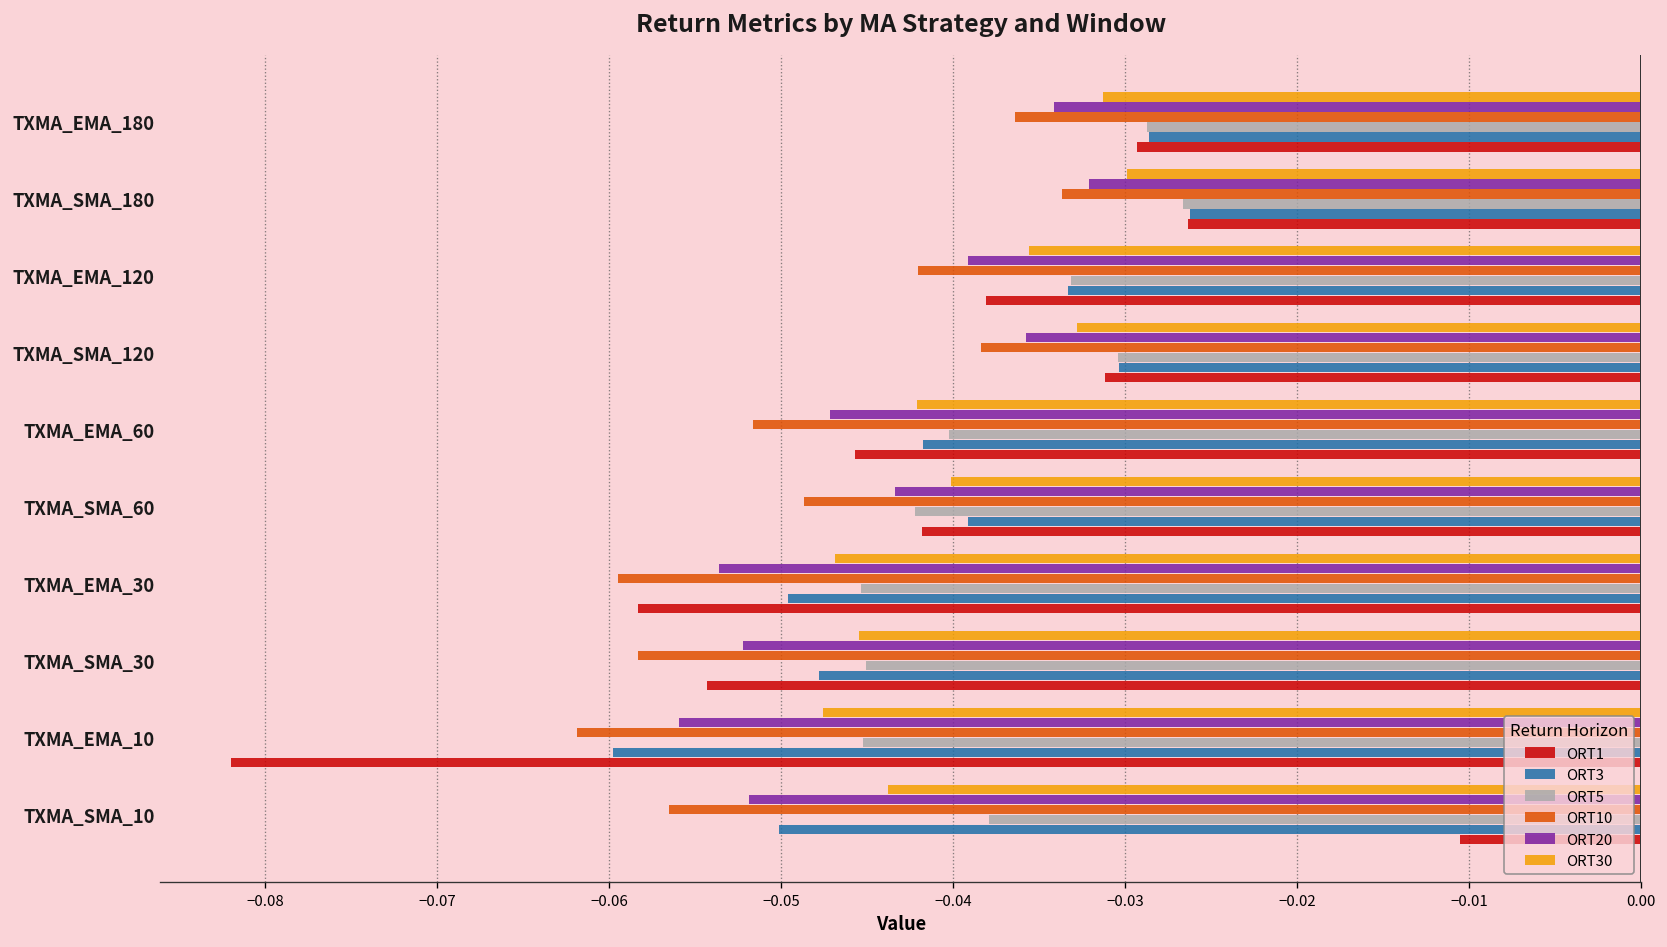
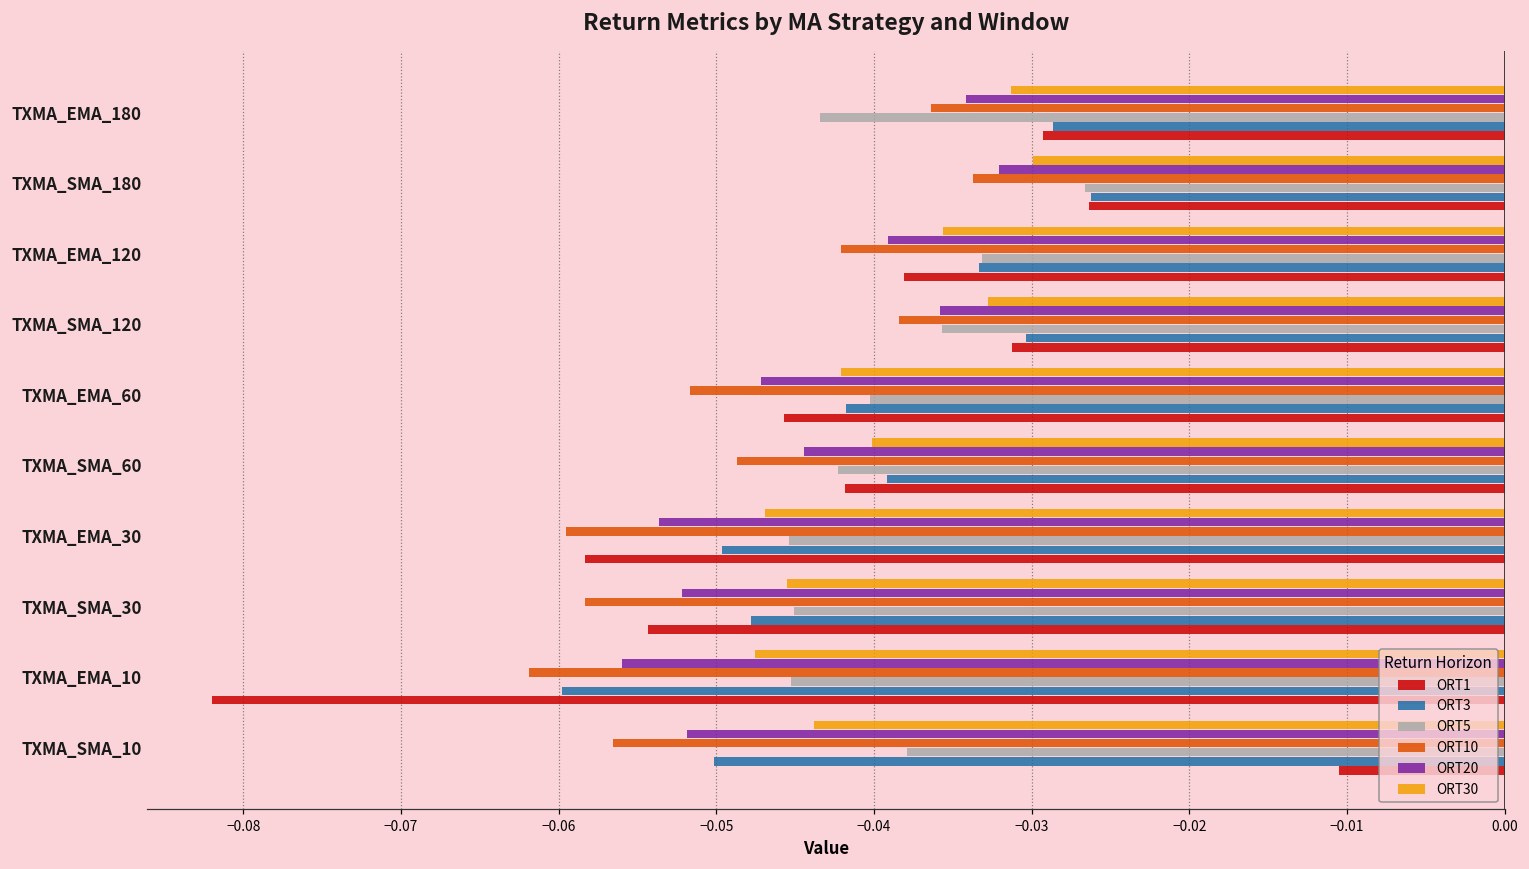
  {
    "ORT1": {
      "TXMA_EMA_180": -0.0293,
      "TXMA_SMA_180": -0.0264,
      "TXMA_EMA_120": -0.0381,
      "TXMA_SMA_120": -0.0312,
      "TXMA_EMA_60": -0.0457,
      "TXMA_SMA_60": -0.0418,
      "TXMA_EMA_30": -0.0583,
      "TXMA_SMA_30": -0.0543,
      "TXMA_EMA_10": -0.0820,
      "TXMA_SMA_10": -0.0105
    },
    "ORT3": {
      "TXMA_EMA_180": -0.0286,
      "TXMA_SMA_180": -0.0262,
      "TXMA_EMA_120": -0.0334,
      "TXMA_SMA_120": -0.0304,
      "TXMA_EMA_60": -0.0418,
      "TXMA_SMA_60": -0.0392,
      "TXMA_EMA_30": -0.0496,
      "TXMA_SMA_30": -0.0478,
      "TXMA_EMA_10": -0.0598,
      "TXMA_SMA_10": -0.0502
    },
    "ORT5": {
-     "TXMA_EMA_180": -0.0287,
+     "TXMA_EMA_180": -0.0434,
      "TXMA_SMA_180": -0.0266,
      "TXMA_EMA_120": -0.0331,
-     "TXMA_SMA_120": -0.0304,
+     "TXMA_SMA_120": -0.0357,
      "TXMA_EMA_60": -0.0403,
      "TXMA_SMA_60": -0.0423,
      "TXMA_EMA_30": -0.0454,
      "TXMA_SMA_30": -0.0451,
      "TXMA_EMA_10": -0.0453,
      "TXMA_SMA_10": -0.0379
    },
    "ORT10": {
      "TXMA_EMA_180": -0.0364,
      "TXMA_SMA_180": -0.0337,
      "TXMA_EMA_120": -0.0421,
      "TXMA_SMA_120": -0.0384,
      "TXMA_EMA_60": -0.0517,
      "TXMA_SMA_60": -0.0487,
      "TXMA_EMA_30": -0.0595,
      "TXMA_SMA_30": -0.0583,
      "TXMA_EMA_10": -0.0619,
      "TXMA_SMA_10": -0.0565
    },
    "ORT20": {
      "TXMA_EMA_180": -0.0341,
      "TXMA_SMA_180": -0.0321,
      "TXMA_EMA_120": -0.0391,
      "TXMA_SMA_120": -0.0358,
      "TXMA_EMA_60": -0.0472,
-     "TXMA_SMA_60": -0.0434,
+     "TXMA_SMA_60": -0.0445,
      "TXMA_EMA_30": -0.0536,
      "TXMA_SMA_30": -0.0522,
      "TXMA_EMA_10": -0.0560,
      "TXMA_SMA_10": -0.0519
    },
    "ORT30": {
      "TXMA_EMA_180": -0.0313,
      "TXMA_SMA_180": -0.0299,
      "TXMA_EMA_120": -0.0356,
      "TXMA_SMA_120": -0.0328,
      "TXMA_EMA_60": -0.0421,
      "TXMA_SMA_60": -0.0401,
      "TXMA_EMA_30": -0.0469,
      "TXMA_SMA_30": -0.0455,
      "TXMA_EMA_10": -0.0476,
      "TXMA_SMA_10": -0.0438
    }
  }
